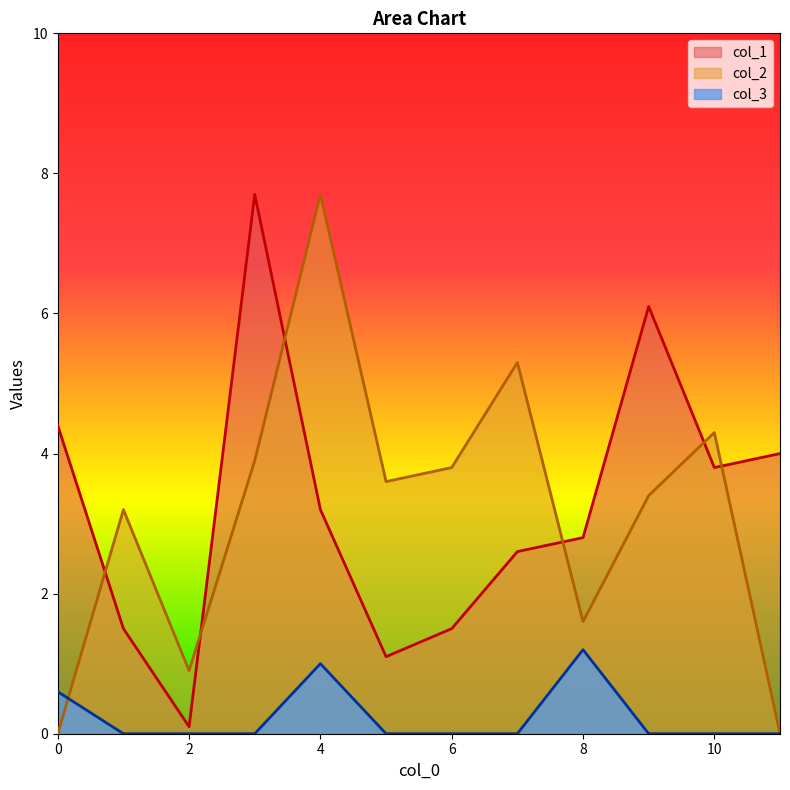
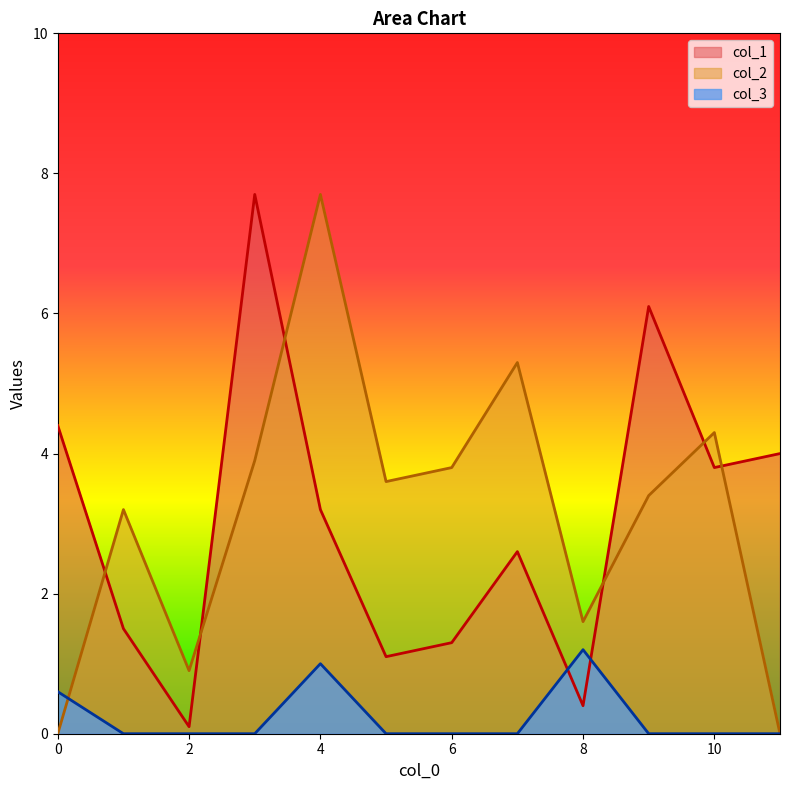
  {
    "col_1": {
      "0": 4.4,
      "2": 0.1,
      "4": 3.2,
-     "6": 1.5,
-     "8": 2.8,
+     "6": 1.3,
+     "8": 0.4,
      "10": 3.8
    },
    "col_2": {
      "0": 0.0,
      "2": 0.9,
      "4": 7.7,
      "6": 3.8,
      "8": 1.6,
      "10": 4.3
    },
    "col_3": {
      "0": 0.6,
      "2": 0.0,
      "4": 1.0,
      "6": 0.0,
      "8": 1.2,
      "10": 0.0
    }
  }
